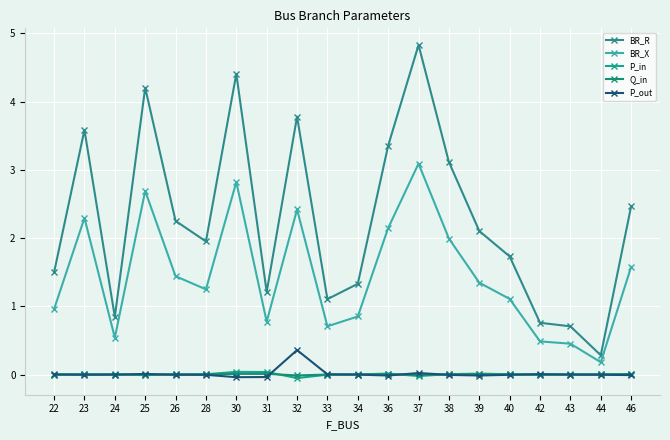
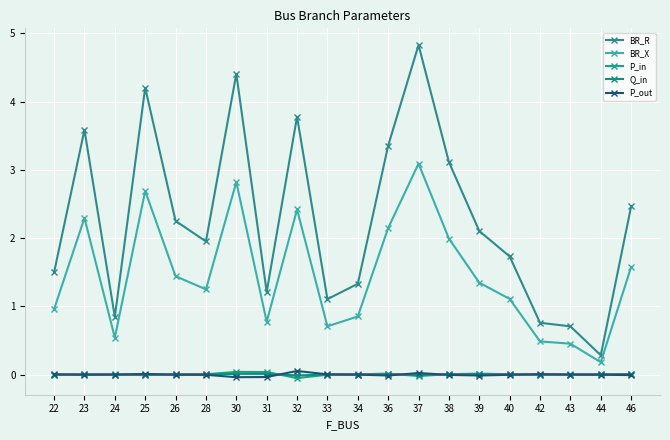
  {
    "P_out": {
      "30": 0.0,
      "31": 0.0,
-     "32": 0.4
+     "32": 0.1
    }
  }
